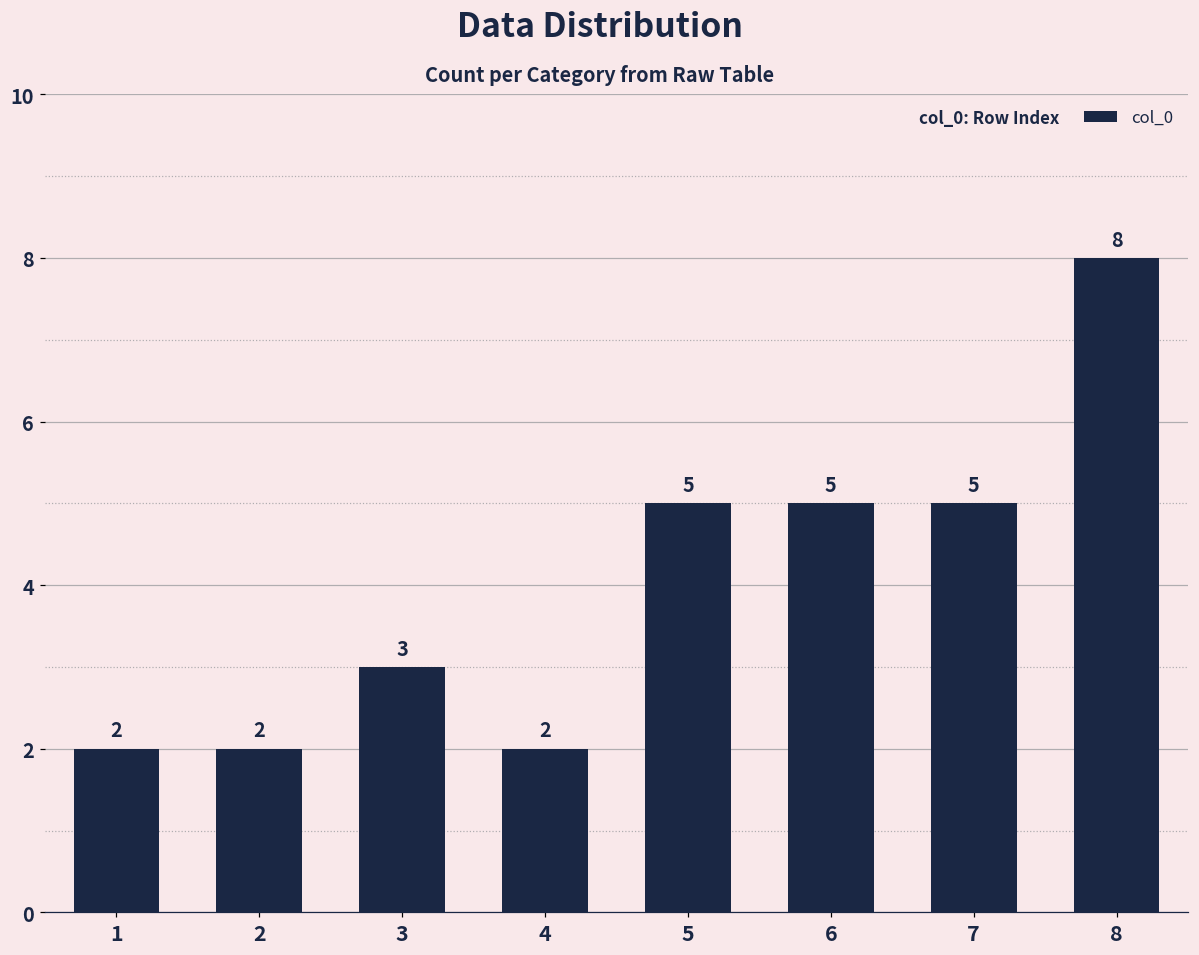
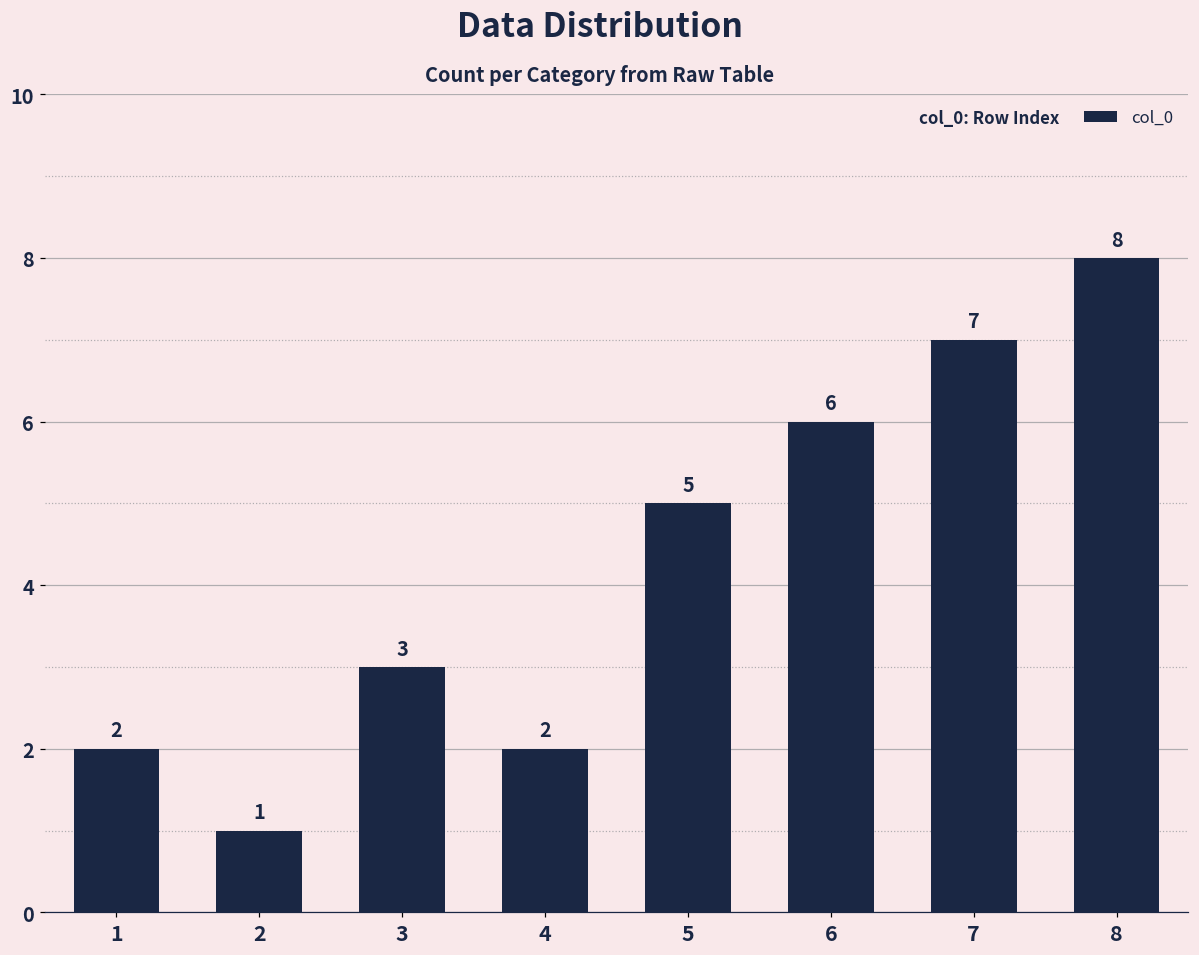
  {
    "1": 2,
-   "2": 2,
+   "2": 1,
    "3": 3,
    "4": 2,
    "5": 5,
-   "6": 5,
-   "7": 5,
+   "6": 6,
+   "7": 7,
    "8": 8
  }
